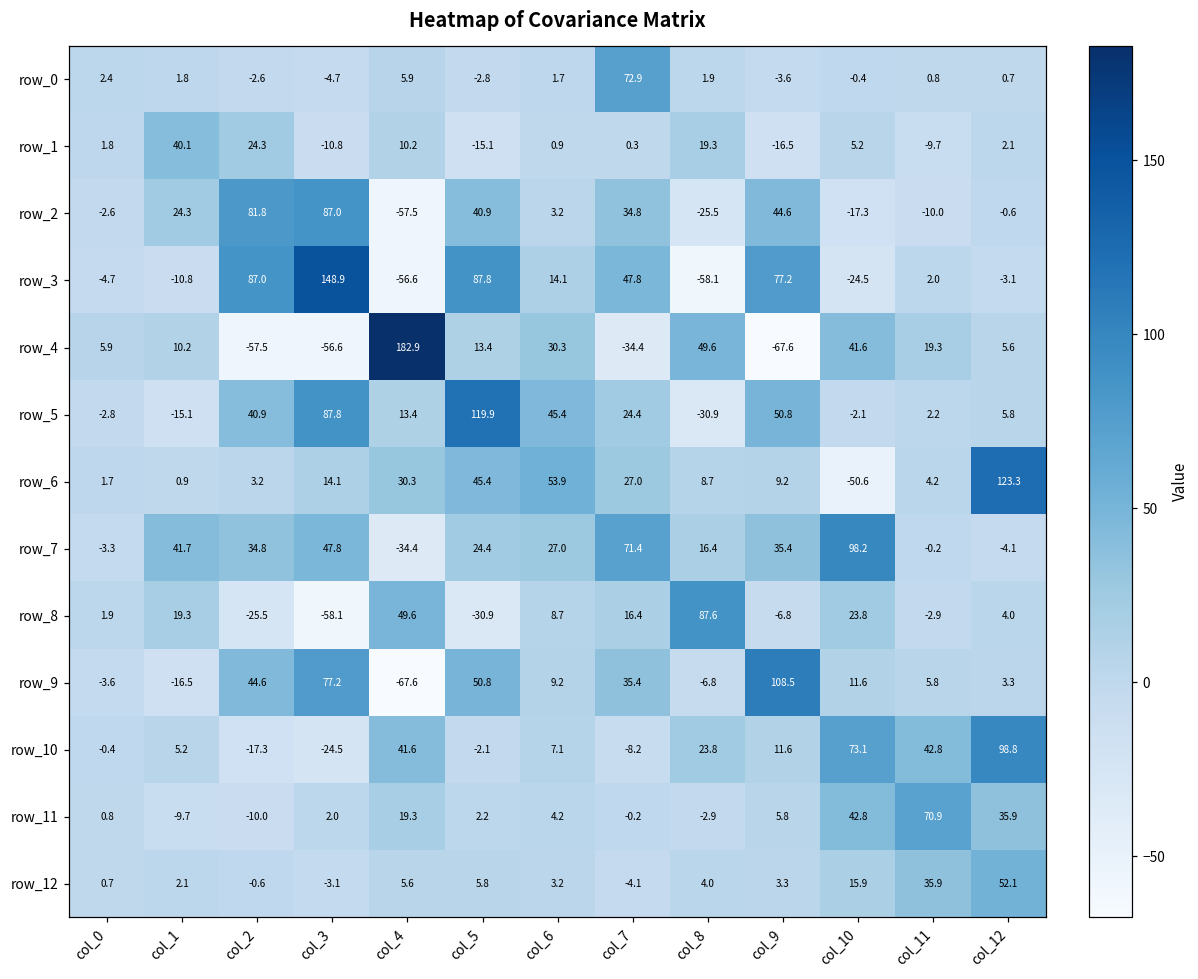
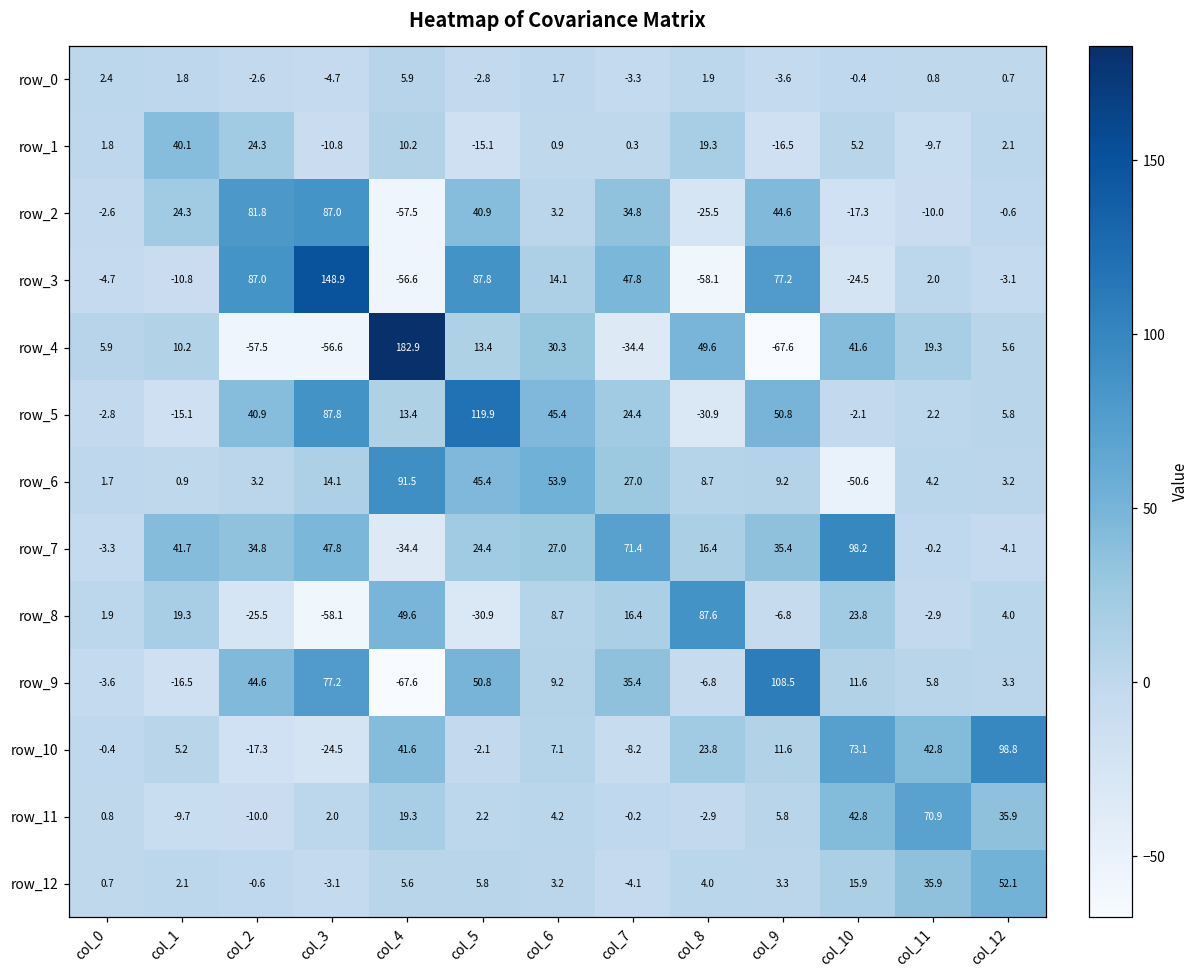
  {
    "row_0": {
      "col_0": 2.4,
      "col_1": 1.8,
      "col_2": -2.6,
      "col_3": -4.7,
      "col_4": 5.9,
      "col_5": -2.8,
      "col_6": 1.7,
-     "col_7": 72.9,
+     "col_7": -3.3,
      "col_8": 1.9,
      "col_9": -3.6,
      "col_10": -0.4,
      "col_11": 0.8,
      "col_12": 0.7
    },
    "row_1": {
      "col_0": 1.8,
      "col_1": 40.1,
      "col_2": 24.3,
      "col_3": -10.8,
      "col_4": 10.2,
      "col_5": -15.1,
      "col_6": 0.9,
      "col_7": 0.3,
      "col_8": 19.3,
      "col_9": -16.5,
      "col_10": 5.2,
      "col_11": -9.7,
      "col_12": 2.1
    },
    "row_2": {
      "col_0": -2.6,
      "col_1": 24.3,
      "col_2": 81.8,
      "col_3": 87.0,
      "col_4": -57.5,
      "col_5": 40.9,
      "col_6": 3.2,
      "col_7": 34.8,
      "col_8": -25.5,
      "col_9": 44.6,
      "col_10": -17.3,
      "col_11": -10.0,
      "col_12": -0.6
    },
    "row_3": {
      "col_0": -4.7,
      "col_1": -10.8,
      "col_2": 87.0,
      "col_3": 148.9,
      "col_4": -56.6,
      "col_5": 87.8,
      "col_6": 14.1,
      "col_7": 47.8,
      "col_8": -58.1,
      "col_9": 77.2,
      "col_10": -24.5,
      "col_11": 2.0,
      "col_12": -3.1
    },
    "row_4": {
      "col_0": 5.9,
      "col_1": 10.2,
      "col_2": -57.5,
      "col_3": -56.6,
      "col_4": 182.9,
      "col_5": 13.4,
      "col_6": 30.3,
      "col_7": -34.4,
      "col_8": 49.6,
      "col_9": -67.6,
      "col_10": 41.6,
      "col_11": 19.3,
      "col_12": 5.6
    },
    "row_5": {
      "col_0": -2.8,
      "col_1": -15.1,
      "col_2": 40.9,
      "col_3": 87.8,
      "col_4": 13.4,
      "col_5": 119.9,
      "col_6": 45.4,
      "col_7": 24.4,
      "col_8": -30.9,
      "col_9": 50.8,
      "col_10": -2.1,
      "col_11": 2.2,
      "col_12": 5.8
    },
    "row_6": {
      "col_0": 1.7,
      "col_1": 0.9,
      "col_2": 3.2,
      "col_3": 14.1,
-     "col_4": 30.3,
+     "col_4": 91.5,
      "col_5": 45.4,
      "col_6": 53.9,
      "col_7": 27.0,
      "col_8": 8.7,
      "col_9": 9.2,
      "col_10": -50.6,
      "col_11": 4.2,
-     "col_12": 123.3
+     "col_12": 3.2
    },
    "row_7": {
      "col_0": -3.3,
      "col_1": 41.7,
      "col_2": 34.8,
      "col_3": 47.8,
      "col_4": -34.4,
      "col_5": 24.4,
      "col_6": 27.0,
      "col_7": 71.4,
      "col_8": 16.4,
      "col_9": 35.4,
      "col_10": 98.2,
      "col_11": -0.2,
      "col_12": -4.1
    },
    "row_8": {
      "col_0": 1.9,
      "col_1": 19.3,
      "col_2": -25.5,
      "col_3": -58.1,
      "col_4": 49.6,
      "col_5": -30.9,
      "col_6": 8.7,
      "col_7": 16.4,
      "col_8": 87.6,
      "col_9": -6.8,
      "col_10": 23.8,
      "col_11": -2.9,
      "col_12": 4.0
    },
    "row_9": {
      "col_0": -3.6,
      "col_1": -16.5,
      "col_2": 44.6,
      "col_3": 77.2,
      "col_4": -67.6,
      "col_5": 50.8,
      "col_6": 9.2,
      "col_7": 35.4,
      "col_8": -6.8,
      "col_9": 108.5,
      "col_10": 11.6,
      "col_11": 5.8,
      "col_12": 3.3
    },
    "row_10": {
      "col_0": -0.4,
      "col_1": 5.2,
      "col_2": -17.3,
      "col_3": -24.5,
      "col_4": 41.6,
      "col_5": -2.1,
      "col_6": 7.1,
      "col_7": -8.2,
      "col_8": 23.8,
      "col_9": 11.6,
      "col_10": 73.1,
      "col_11": 42.8,
      "col_12": 98.8
    },
    "row_11": {
      "col_0": 0.8,
      "col_1": -9.7,
      "col_2": -10.0,
      "col_3": 2.0,
      "col_4": 19.3,
      "col_5": 2.2,
      "col_6": 4.2,
      "col_7": -0.2,
      "col_8": -2.9,
      "col_9": 5.8,
      "col_10": 42.8,
      "col_11": 70.9,
      "col_12": 35.9
    },
    "row_12": {
      "col_0": 0.7,
      "col_1": 2.1,
      "col_2": -0.6,
      "col_3": -3.1,
      "col_4": 5.6,
      "col_5": 5.8,
      "col_6": 3.2,
      "col_7": -4.1,
      "col_8": 4.0,
      "col_9": 3.3,
      "col_10": 15.9,
      "col_11": 35.9,
      "col_12": 52.1
    }
  }
